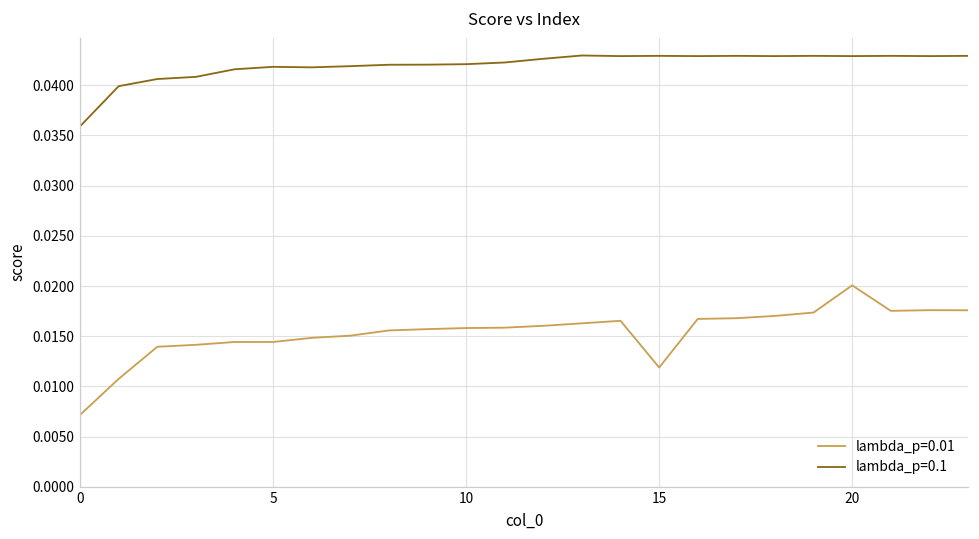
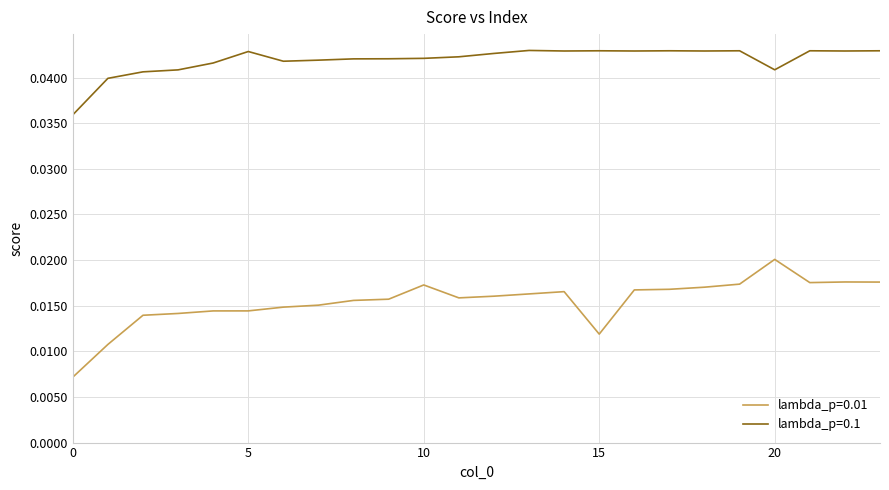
  {
    "lambda_p=0.01": {
      "0": 0.007,
      "5": 0.014,
-     "10": 0.016,
+     "10": 0.017,
      "15": 0.012,
      "20": 0.020
    },
    "lambda_p=0.1": {
      "0": 0.036,
-     "5": 0.042,
+     "5": 0.043,
      "10": 0.042,
      "15": 0.043,
-     "20": 0.043
+     "20": 0.041
    }
  }
